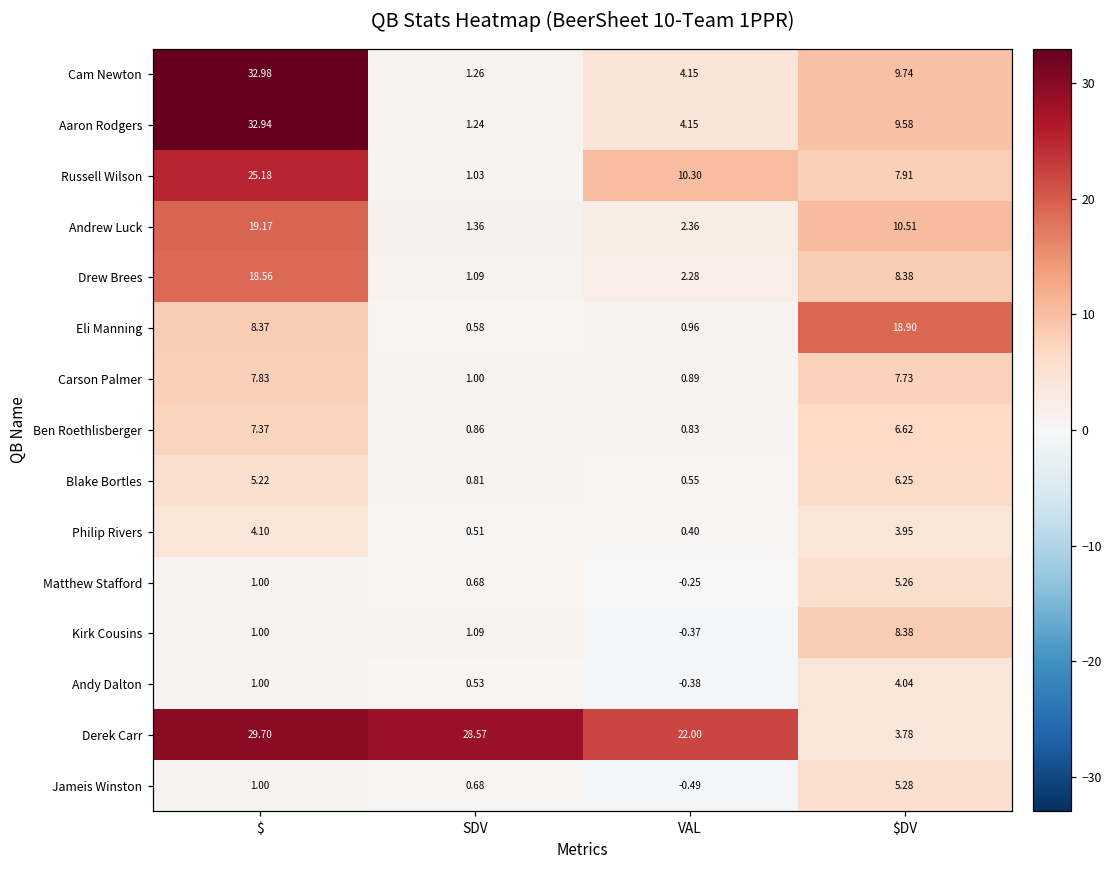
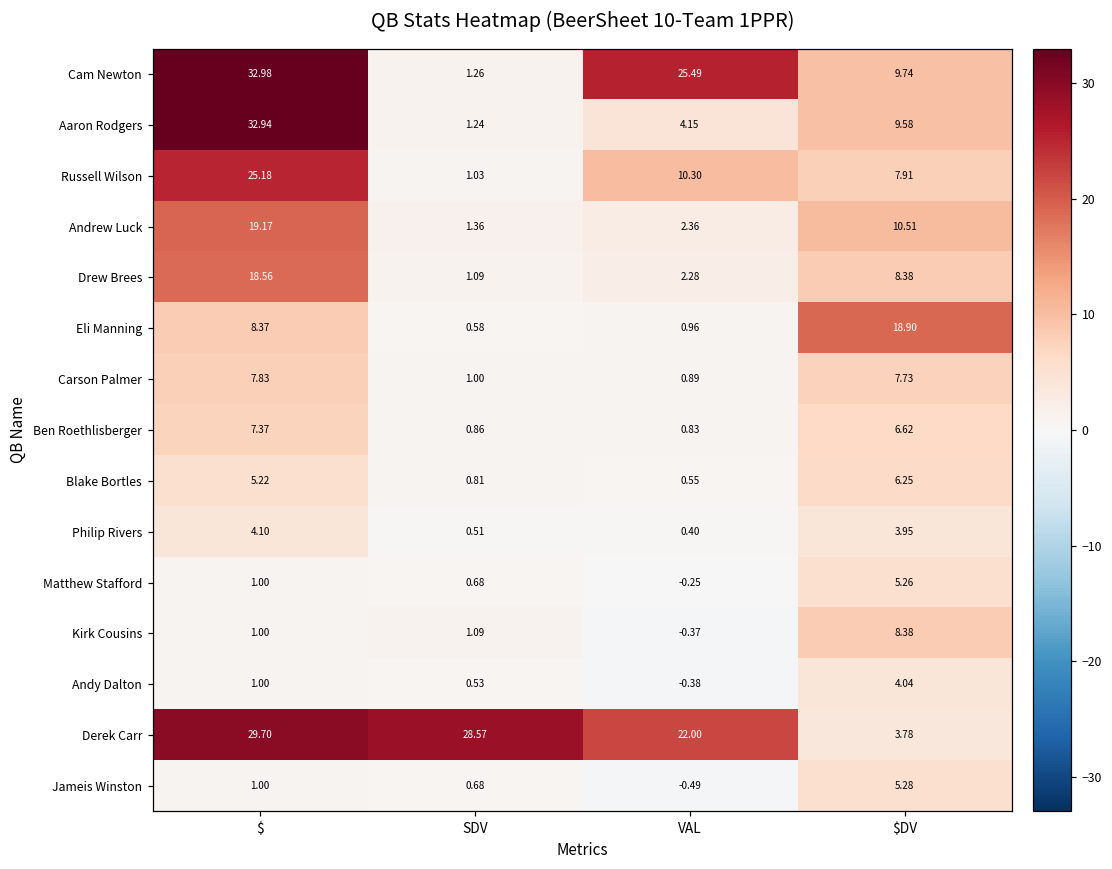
  {
    "Cam Newton": {
      "$": 32.98,
      "SDV": 1.26,
-     "VAL": 4.15,
+     "VAL": 25.49,
      "$DV": 9.74
    },
    "Aaron Rodgers": {
      "$": 32.94,
      "SDV": 1.24,
      "VAL": 4.15,
      "$DV": 9.58
    },
    "Russell Wilson": {
      "$": 25.18,
      "SDV": 1.03,
      "VAL": 10.30,
      "$DV": 7.91
    },
    "Andrew Luck": {
      "$": 19.17,
      "SDV": 1.36,
      "VAL": 2.36,
      "$DV": 10.51
    },
    "Drew Brees": {
      "$": 18.56,
      "SDV": 1.09,
      "VAL": 2.28,
      "$DV": 8.38
    },
    "Eli Manning": {
      "$": 8.37,
      "SDV": 0.58,
      "VAL": 0.96,
      "$DV": 18.90
    },
    "Carson Palmer": {
      "$": 7.83,
      "SDV": 1.00,
      "VAL": 0.89,
      "$DV": 7.73
    },
    "Ben Roethlisberger": {
      "$": 7.37,
      "SDV": 0.86,
      "VAL": 0.83,
      "$DV": 6.62
    },
    "Blake Bortles": {
      "$": 5.22,
      "SDV": 0.81,
      "VAL": 0.55,
      "$DV": 6.25
    },
    "Philip Rivers": {
      "$": 4.10,
      "SDV": 0.51,
      "VAL": 0.40,
      "$DV": 3.95
    },
    "Matthew Stafford": {
      "$": 1.00,
      "SDV": 0.68,
      "VAL": -0.25,
      "$DV": 5.26
    },
    "Kirk Cousins": {
      "$": 1.00,
      "SDV": 1.09,
      "VAL": -0.37,
      "$DV": 8.38
    },
    "Andy Dalton": {
      "$": 1.00,
      "SDV": 0.53,
      "VAL": -0.38,
      "$DV": 4.04
    },
    "Derek Carr": {
      "$": 29.70,
      "SDV": 28.57,
      "VAL": 22.00,
      "$DV": 3.78
    },
    "Jameis Winston": {
      "$": 1.00,
      "SDV": 0.68,
      "VAL": -0.49,
      "$DV": 5.28
    }
  }
